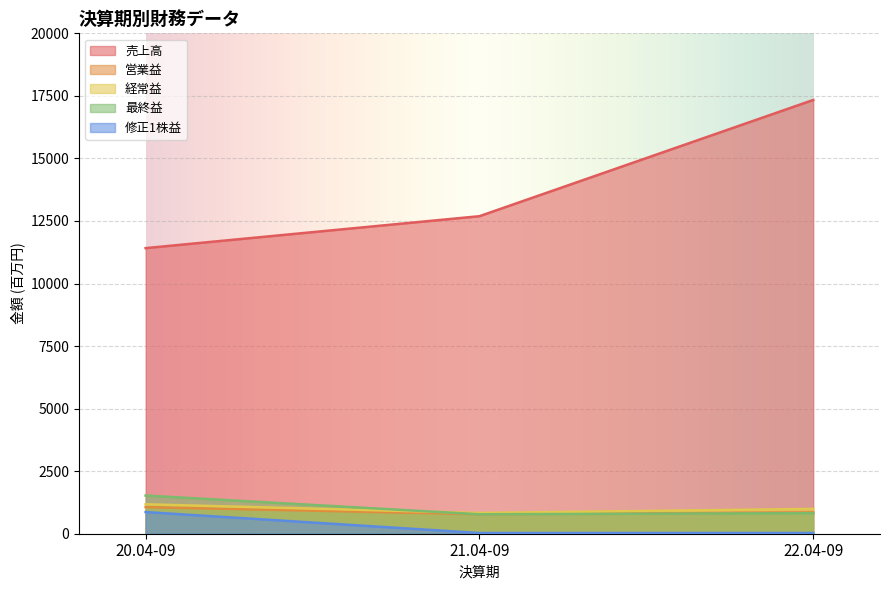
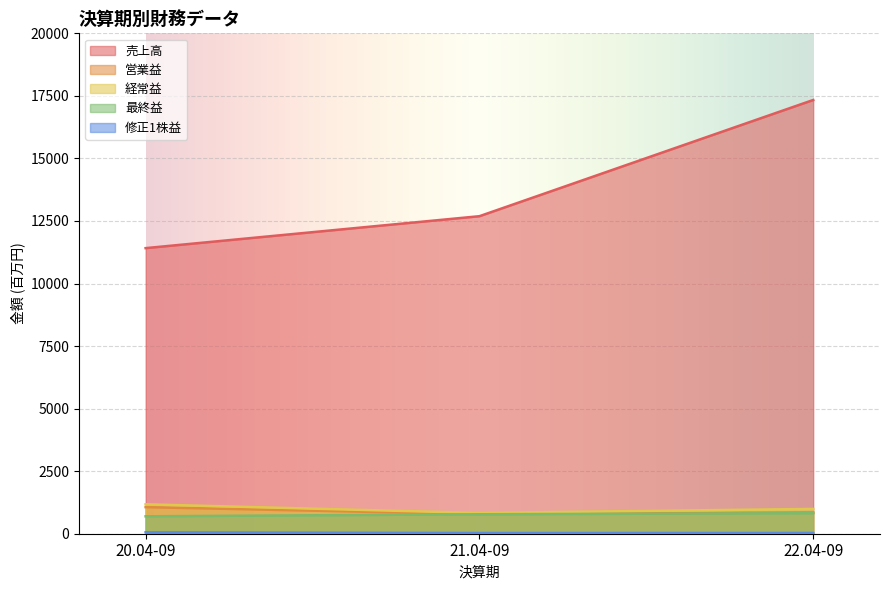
  {
    "最終益": {
-     "20.04-09": 1500
+     "20.04-09": 700
    },
    "修正1株益": {
-     "20.04-09": 900,
+     "20.04-09": 100,
      "21.04-09": 0,
      "22.04-09": 0
    }
  }
